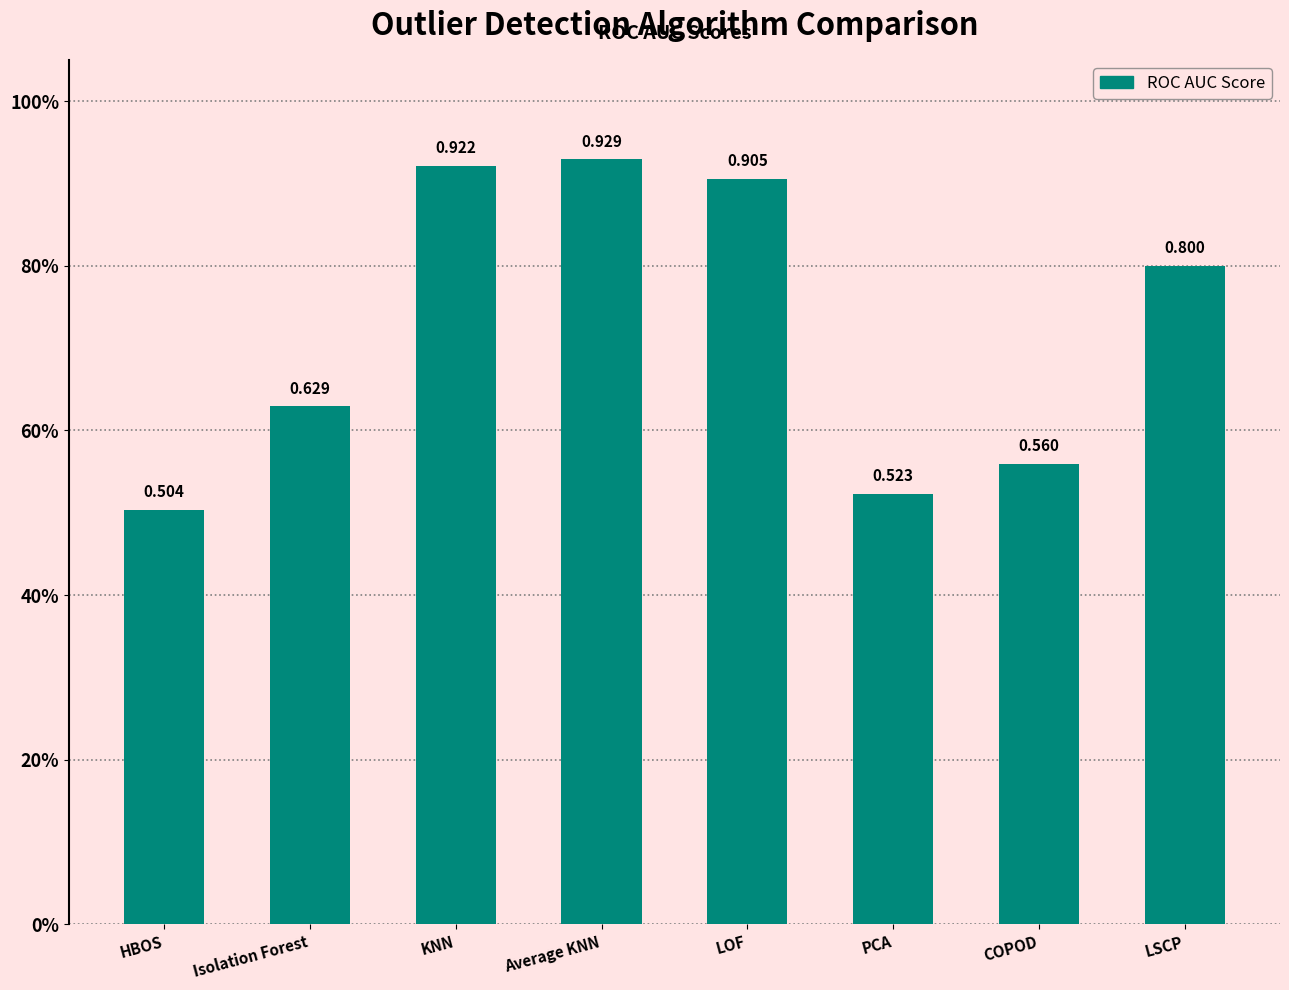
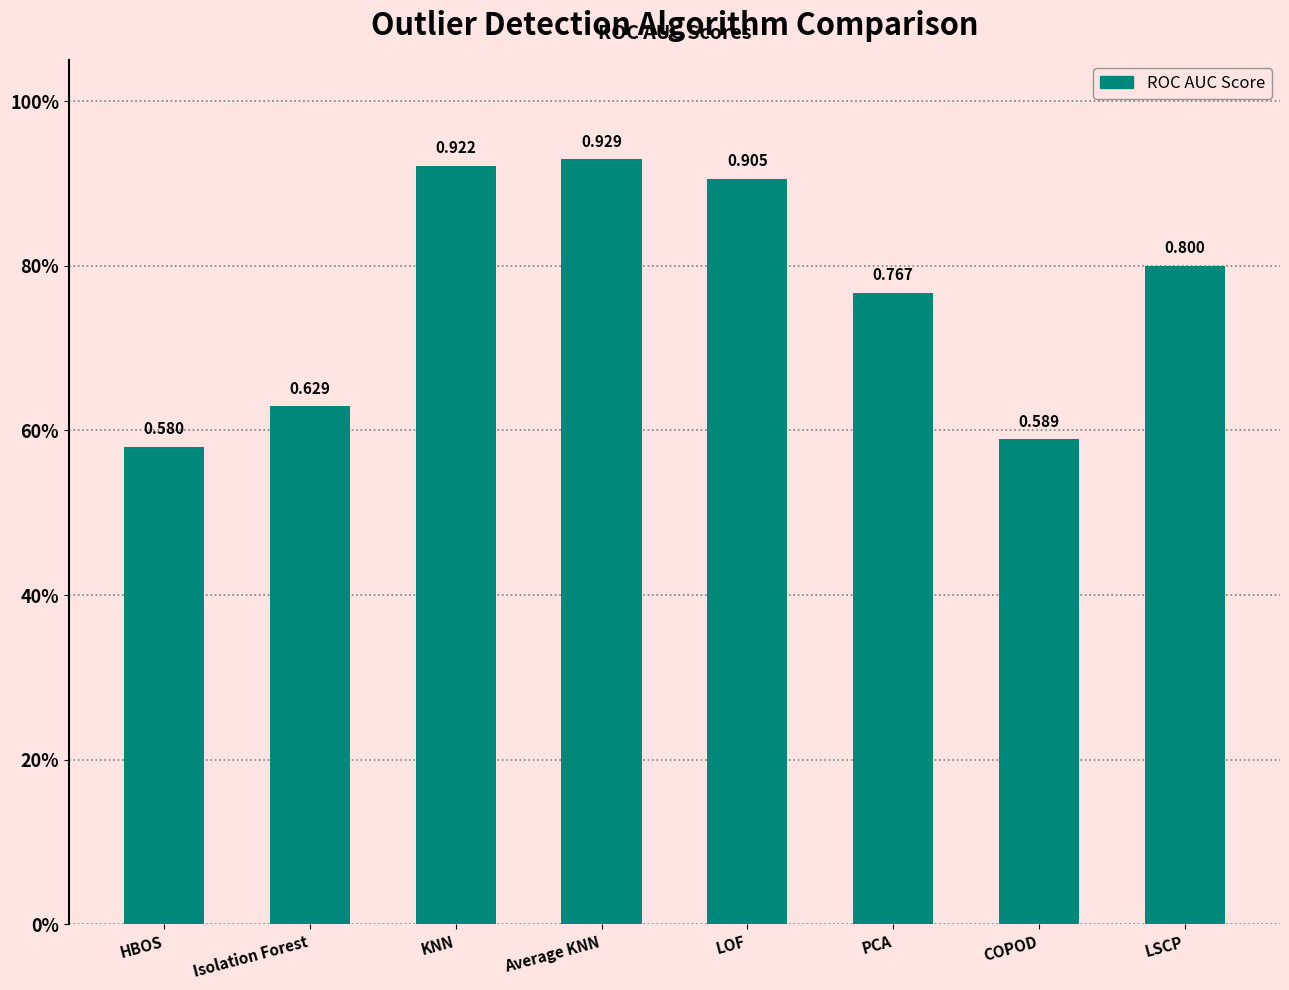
  {
-   "HBOS": 0.504,
+   "HBOS": 0.580,
    "Isolation Forest": 0.629,
    "KNN": 0.922,
    "Average KNN": 0.929,
    "LOF": 0.905,
-   "PCA": 0.523,
-   "COPOD": 0.560,
+   "PCA": 0.767,
+   "COPOD": 0.589,
    "LSCP": 0.800
  }
